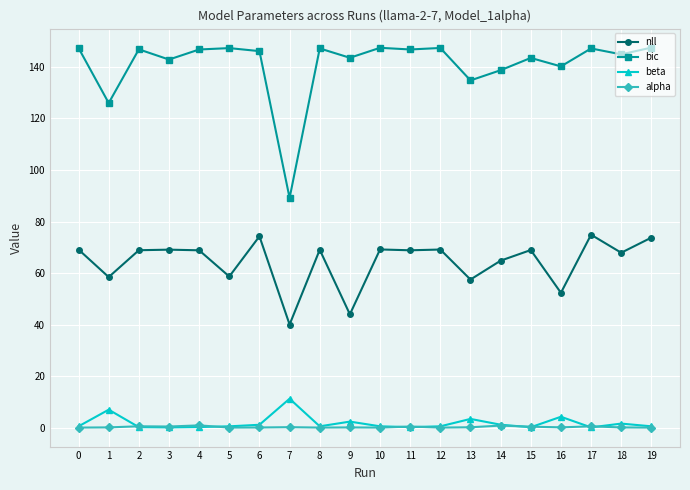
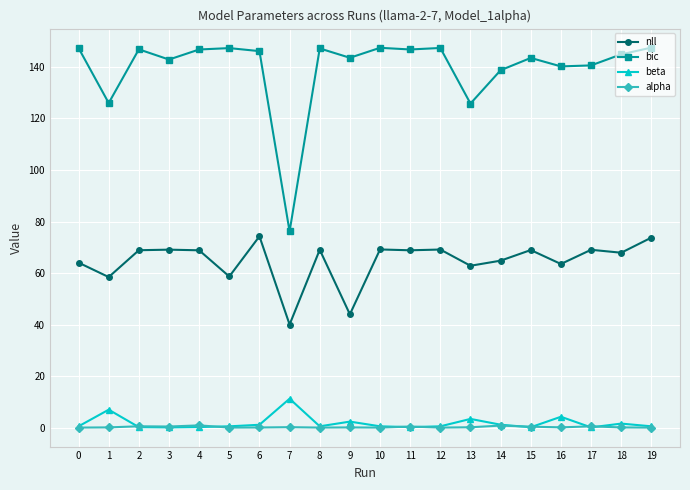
  {
    "nll": {
-     "0": 69,
+     "0": 64,
      "1": 58,
      "2": 69,
      "3": 69,
      "4": 69,
      "5": 59,
      "6": 74,
      "7": 40,
      "8": 69,
      "9": 44,
      "10": 69,
      "11": 69,
      "12": 69,
-     "13": 57,
+     "13": 63,
      "14": 65,
      "15": 69,
-     "16": 52,
-     "17": 75,
+     "16": 64,
+     "17": 69,
      "18": 68,
      "19": 74
    },
    "bic": {
      "0": 147,
      "1": 126,
      "2": 147,
      "3": 143,
      "4": 147,
      "5": 147,
      "6": 146,
-     "7": 89,
+     "7": 76,
      "8": 147,
      "9": 144,
      "10": 147,
      "11": 147,
      "12": 147,
-     "13": 135,
+     "13": 126,
      "14": 139,
      "15": 143,
      "16": 140,
-     "17": 147
+     "17": 141
    }
  }
